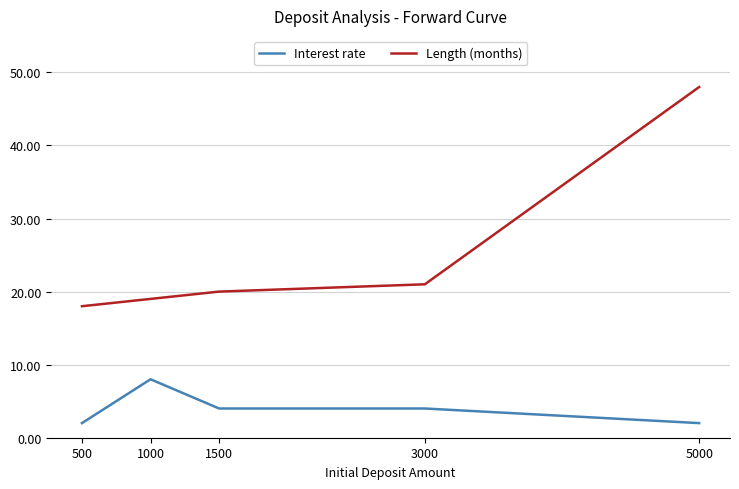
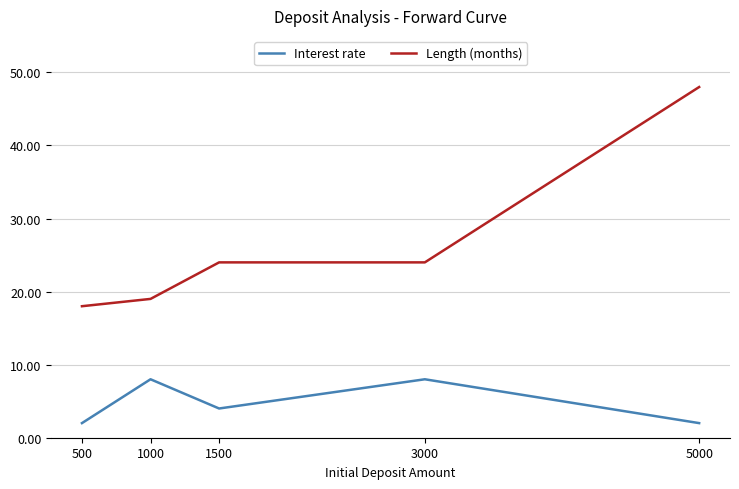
  {
    "Interest rate": {
      "500": 2,
      "1000": 8,
      "1500": 4,
-     "3000": 4,
+     "3000": 8,
      "5000": 2
    },
    "Length (months)": {
      "500": 18,
      "1000": 19,
-     "1500": 20,
-     "3000": 21,
+     "1500": 24,
+     "3000": 24,
      "5000": 48
    }
  }
